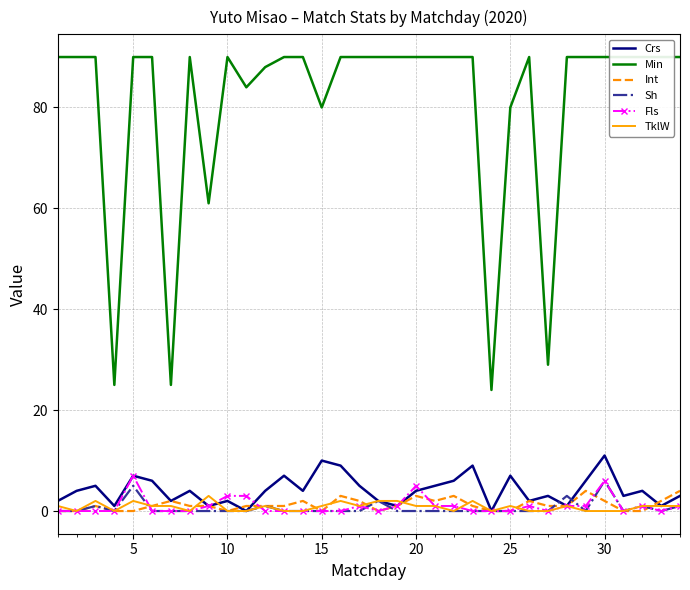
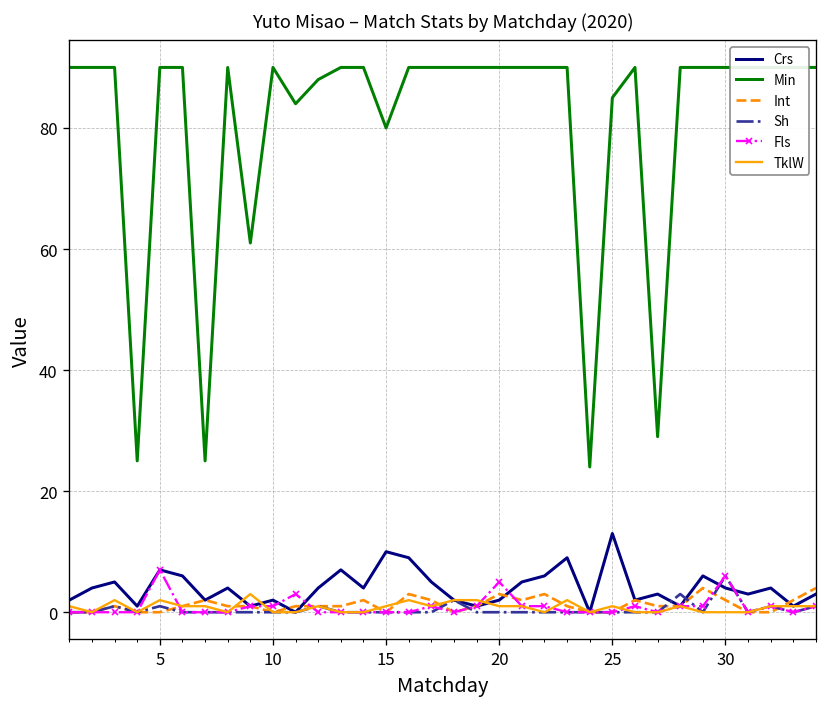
  {
    "Crs": {
      "10": 2,
      "15": 10,
-     "20": 4,
-     "25": 7,
-     "30": 11
+     "20": 2,
+     "25": 13,
+     "30": 4
    },
    "Min": {
      "5": 90,
      "10": 90,
      "15": 80,
      "20": 90,
-     "25": 80,
+     "25": 85,
      "30": 90
    },
    "Sh": {
-     "5": 5,
+     "5": 1,
      "20": 0
    },
    "Fls": {
-     "10": 3,
+     "10": 1,
      "20": 5
    }
  }
